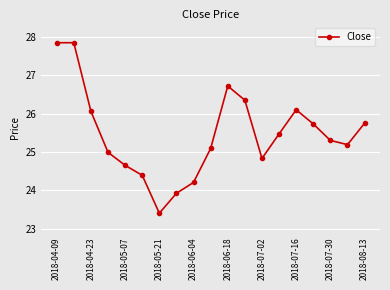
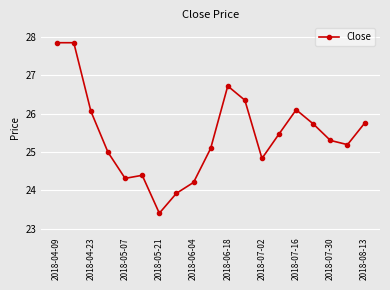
  {
    "2018-04-09": 27.9,
    "2018-04-23": 26.1,
-   "2018-05-07": 24.7,
+   "2018-05-07": 24.3,
    "2018-05-21": 23.4,
    "2018-06-04": 24.2,
    "2018-06-18": 26.7,
    "2018-07-02": 24.8,
    "2018-07-16": 26.1,
    "2018-07-30": 25.3,
    "2018-08-13": 25.8
  }
